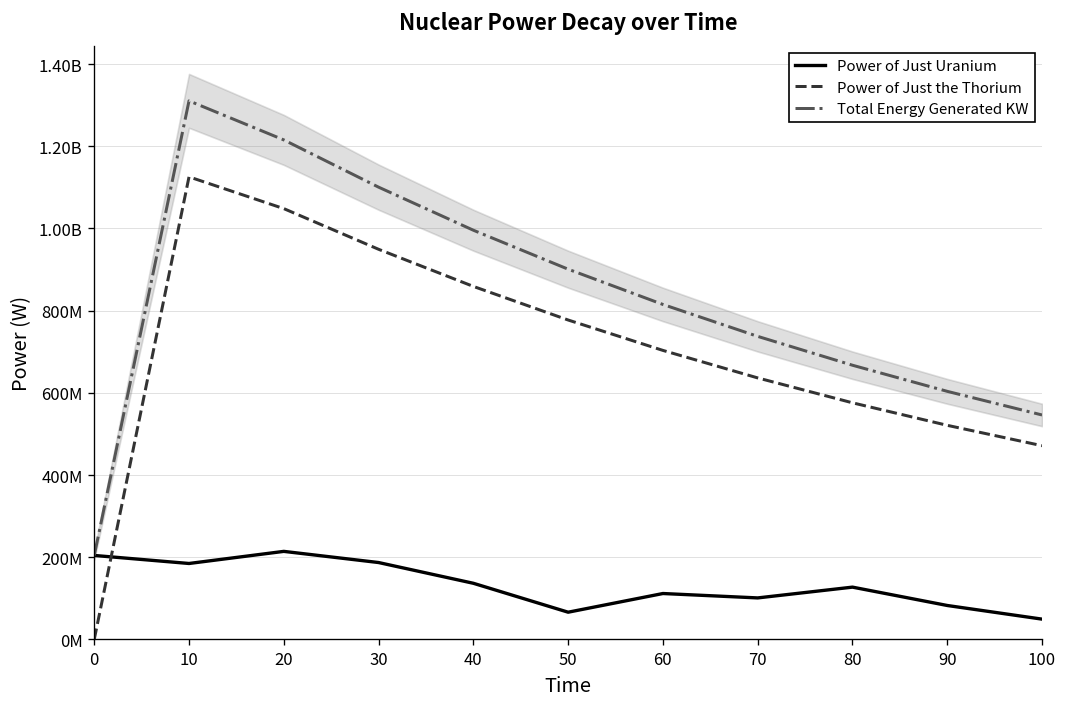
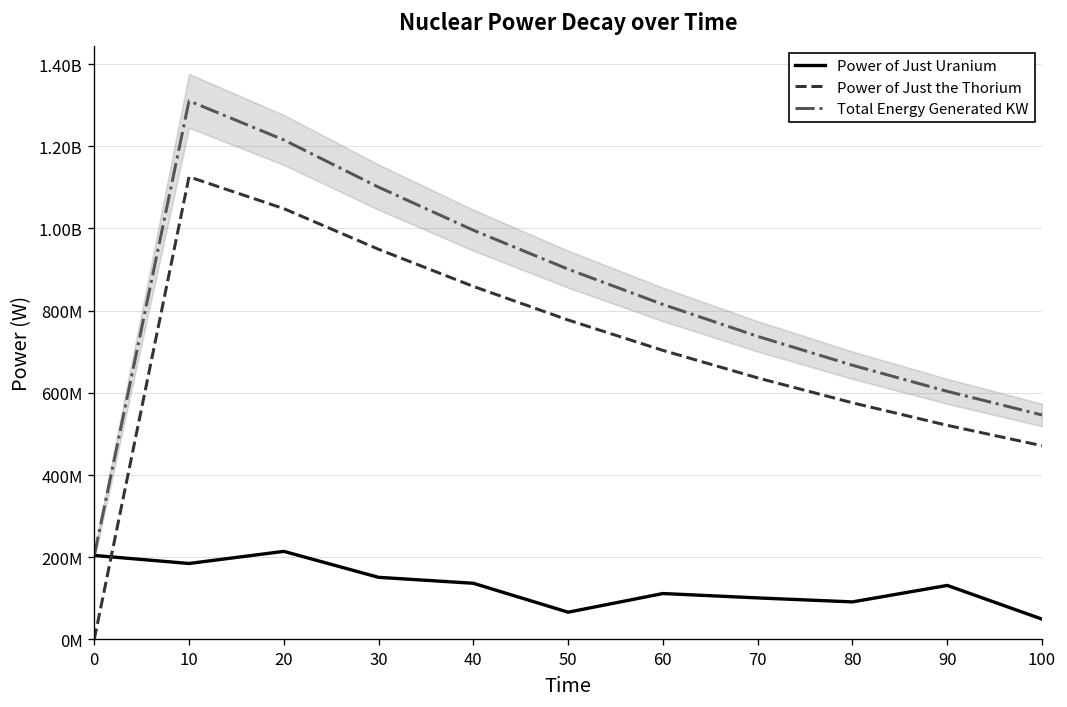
  {
    "Power of Just Uranium": {
      "10": 180000000,
      "20": 210000000,
-     "30": 190000000,
+     "30": 150000000,
      "40": 140000000,
      "50": 70000000,
      "60": 110000000,
      "70": 100000000,
-     "80": 130000000,
-     "90": 80000000,
+     "80": 90000000,
+     "90": 130000000,
      "100": 50000000
    }
  }
